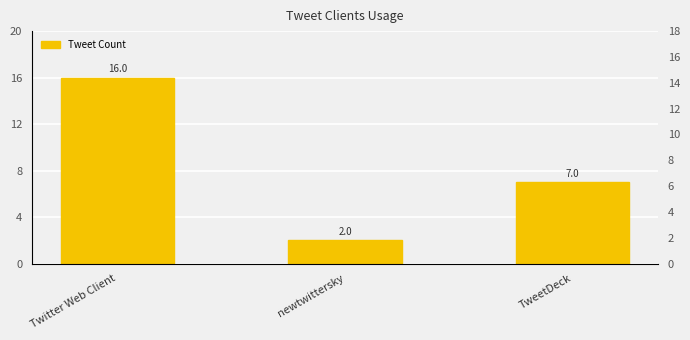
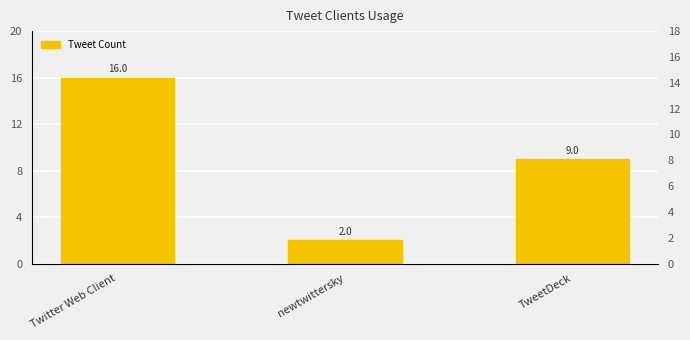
  {
    "Twitter Web Client": 16.0,
    "newtwittersky": 2.0,
-   "TweetDeck": 7.0
+   "TweetDeck": 9.0
  }
